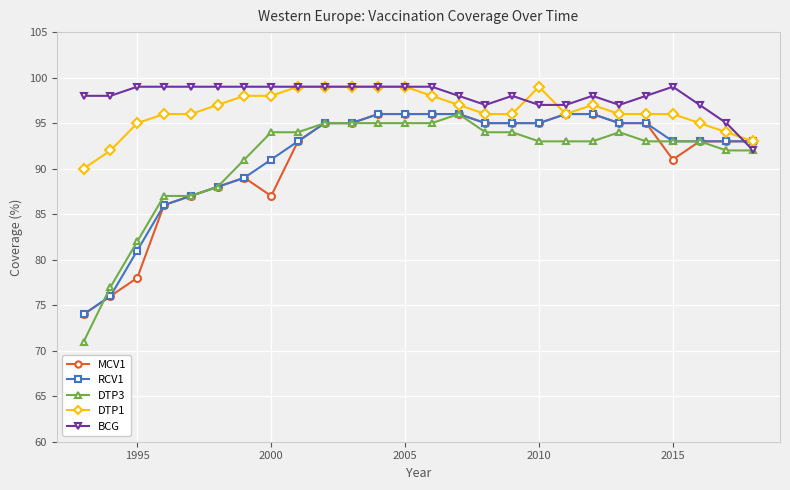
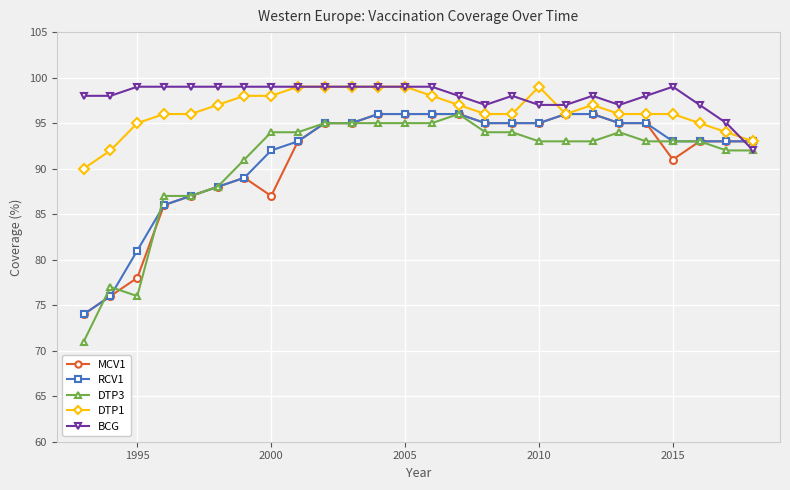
  {
    "MCV1": {
      "1995": 78,
      "2000": 87,
      "2015": 91
    },
    "RCV1": {
      "1995": 81,
-     "2000": 91
+     "2000": 92
    },
    "DTP3": {
-     "1995": 82,
+     "1995": 76,
      "2000": 94,
      "2005": 95,
      "2010": 93
    },
    "DTP1": {
      "1995": 95,
      "2000": 98,
      "2010": 99,
      "2015": 96
    },
    "BCG": {
      "1995": 99,
      "2000": 99,
      "2010": 97,
      "2015": 99
    }
  }
